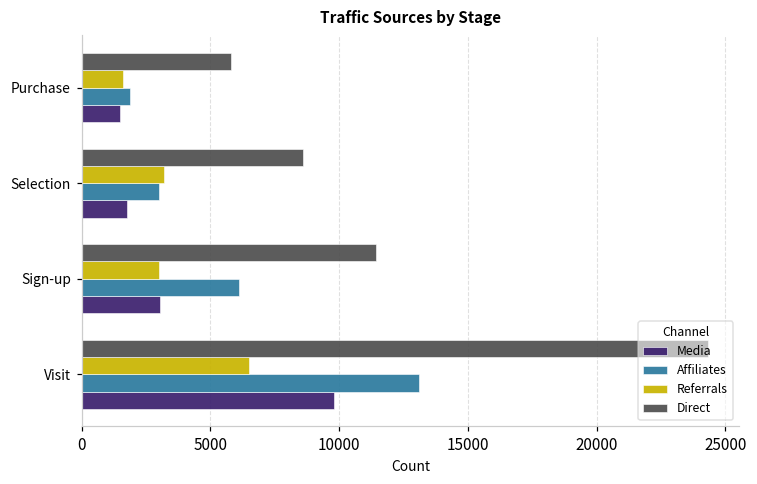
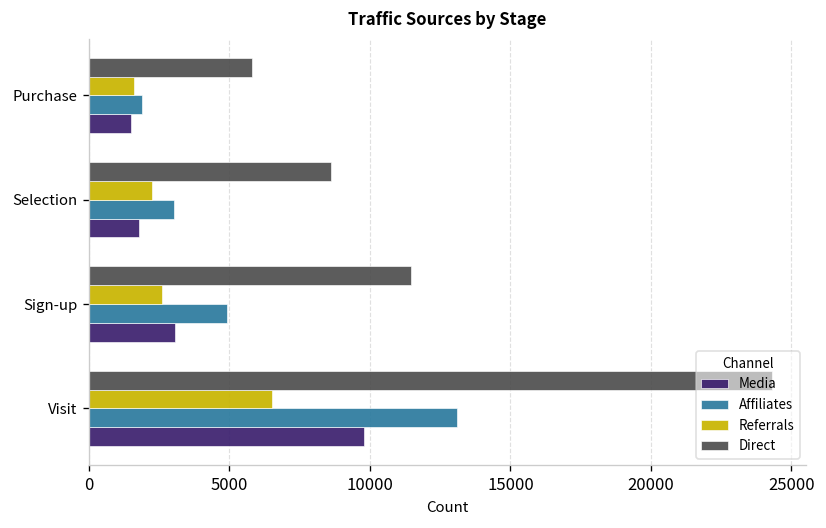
  {
    "Affiliates": {
      "Purchase": 1900,
      "Selection": 3000,
-     "Sign-up": 6100,
+     "Sign-up": 4900,
      "Visit": 13100
    },
    "Referrals": {
      "Purchase": 1600,
-     "Selection": 3200,
-     "Sign-up": 3000,
+     "Selection": 2200,
+     "Sign-up": 2600,
      "Visit": 6500
    }
  }
